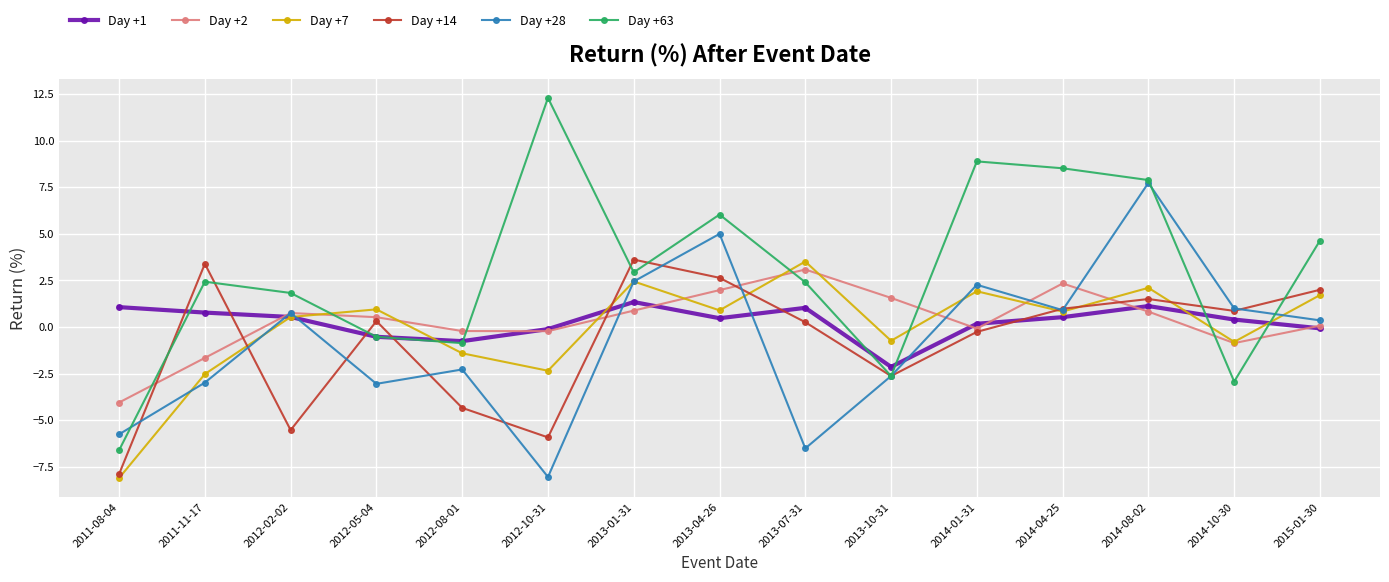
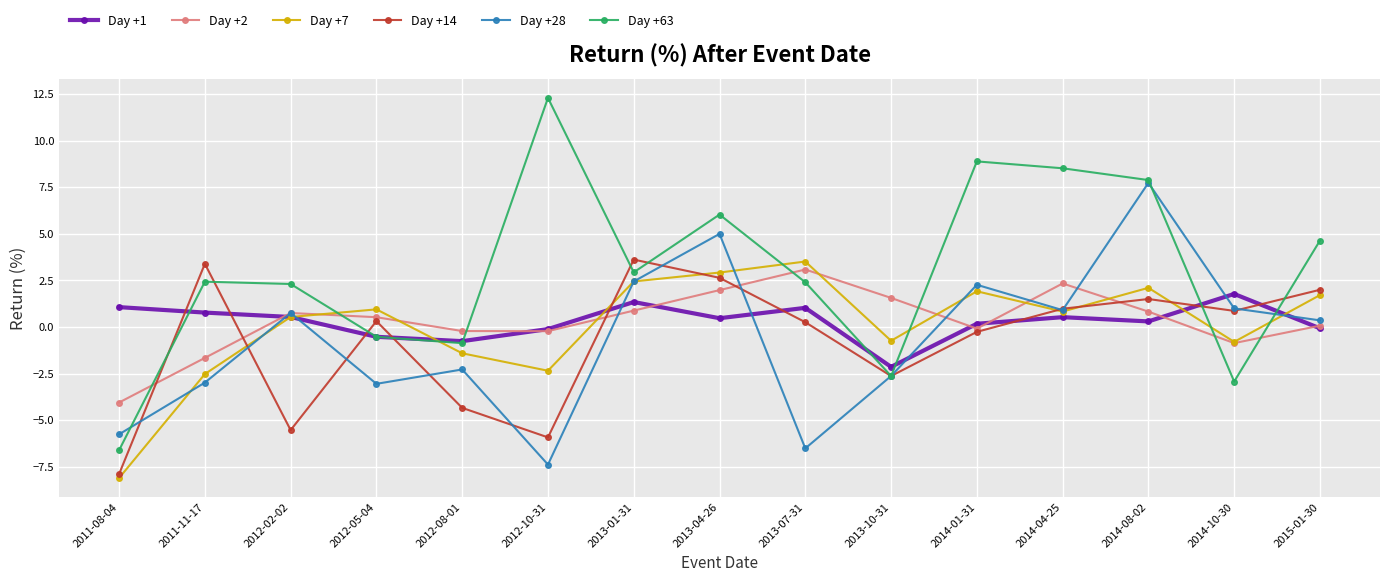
  {
    "Day +1": {
      "2011-08-04": 1.1,
      "2011-11-17": 0.8,
      "2013-01-31": 1.3,
      "2013-04-26": 0.5,
      "2013-07-31": 1.0,
      "2013-10-31": -2.1,
      "2014-01-31": 0.2,
      "2014-04-25": 0.5,
-     "2014-08-02": 1.1,
-     "2014-10-30": 0.4,
+     "2014-08-02": 0.3,
+     "2014-10-30": 1.8,
      "2015-01-30": -0.1
    },
    "Day +2": {
      "2011-08-04": -4.1,
      "2011-11-17": -1.7,
      "2012-05-04": 0.5,
      "2012-08-01": -0.2,
      "2013-01-31": 0.9,
      "2013-04-26": 2.0,
      "2013-07-31": 3.1,
      "2013-10-31": 1.6,
      "2014-01-31": -0.1,
      "2014-04-25": 2.3,
      "2014-08-02": 0.8,
      "2015-01-30": 0.1
    },
    "Day +7": {
      "2011-08-04": -8.1,
      "2011-11-17": -2.5,
      "2012-05-04": 0.9,
      "2012-08-01": -1.4,
      "2012-10-31": -2.3,
-     "2013-04-26": 0.9,
+     "2013-04-26": 2.9,
      "2013-07-31": 3.5,
      "2013-10-31": -0.7,
      "2014-01-31": 1.9,
      "2014-08-02": 2.1,
      "2015-01-30": 1.7
    },
    "Day +14": {
      "2011-08-04": -7.9,
      "2011-11-17": 3.4,
      "2012-02-02": -5.5,
      "2012-05-04": 0.3,
      "2012-08-01": -4.3,
      "2012-10-31": -5.9,
      "2013-01-31": 3.6,
      "2013-04-26": 2.6,
      "2013-07-31": 0.3,
      "2014-01-31": -0.3,
      "2014-08-02": 1.5,
      "2015-01-30": 2.0
    },
    "Day +28": {
      "2011-08-04": -5.8,
      "2011-11-17": -3.0,
      "2012-05-04": -3.0,
      "2012-08-01": -2.3,
-     "2012-10-31": -8.0,
+     "2012-10-31": -7.4,
      "2013-04-26": 5.0,
      "2013-07-31": -6.5,
      "2014-01-31": 2.3,
      "2014-08-02": 7.7,
      "2015-01-30": 0.4
    },
    "Day +63": {
      "2011-08-04": -6.6,
      "2011-11-17": 2.4,
-     "2012-02-02": 1.8,
+     "2012-02-02": 2.3,
      "2012-10-31": 12.3,
      "2013-01-31": 2.9,
      "2013-04-26": 6.0,
      "2013-07-31": 2.4,
      "2014-01-31": 8.9,
      "2014-04-25": 8.5,
      "2014-08-02": 7.9,
      "2014-10-30": -2.9,
      "2015-01-30": 4.6
    }
  }
